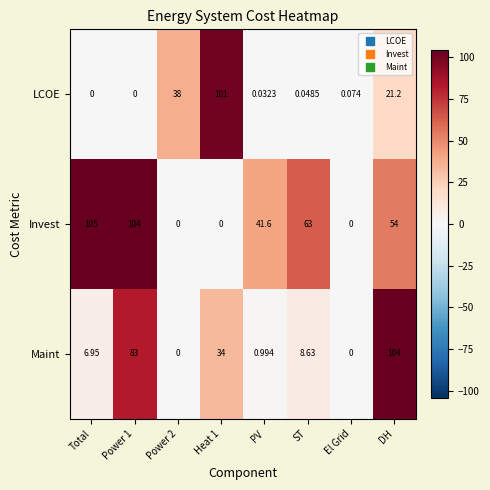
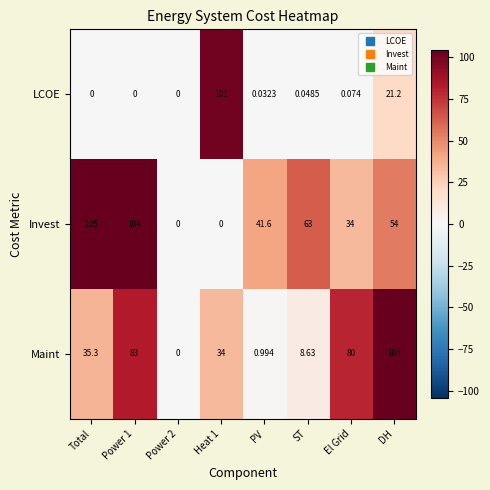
  {
    "LCOE": {
      "Total": 0,
      "Power 1": 0,
-     "Power 2": 38,
+     "Power 2": 0,
      "Heat 1": 101,
      "PV": 0.0323,
      "ST": 0.0485,
      "El Grid": 0.074,
      "DH": 21.2
    },
    "Invest": {
      "Total": 105,
      "Power 1": 104,
      "Power 2": 0,
      "Heat 1": 0,
      "PV": 41.6,
      "ST": 63,
-     "El Grid": 0,
+     "El Grid": 34,
      "DH": 54
    },
    "Maint": {
-     "Total": 6.95,
+     "Total": 35.3,
      "Power 1": 83,
      "Power 2": 0,
      "Heat 1": 34,
      "PV": 0.994,
      "ST": 8.63,
-     "El Grid": 0,
+     "El Grid": 80,
      "DH": 104
    }
  }
